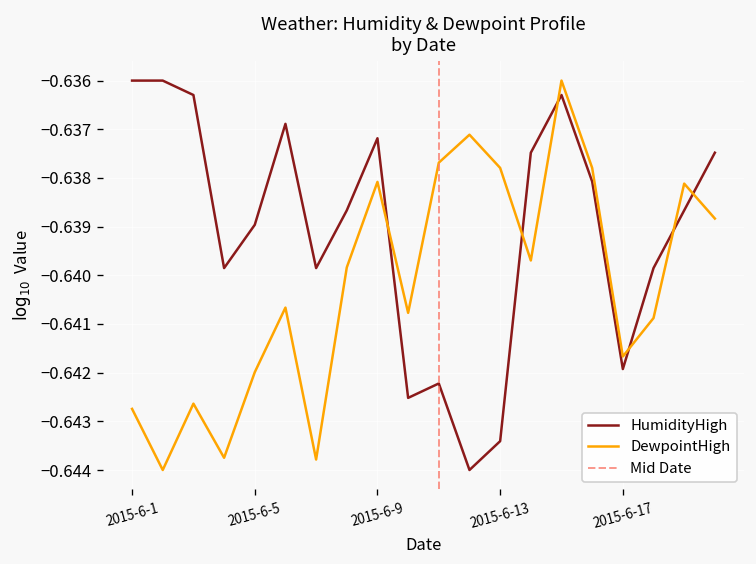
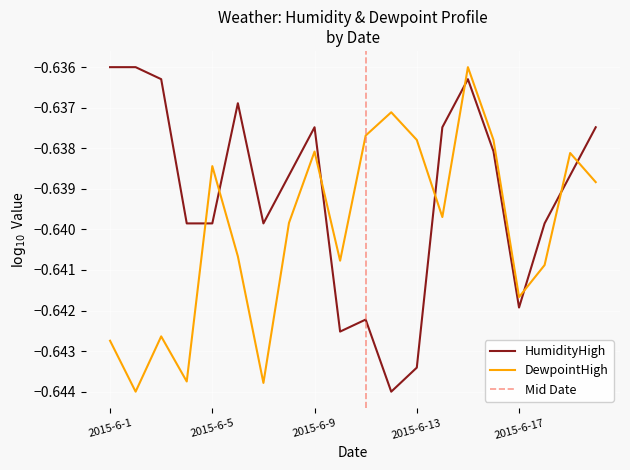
  {
    "HumidityHigh": {
      "2015-6-1": -0.6360,
-     "2015-6-5": -0.6390,
-     "2015-6-9": -0.6372,
+     "2015-6-5": -0.6399,
+     "2015-6-9": -0.6375,
      "2015-6-13": -0.6434,
      "2015-6-17": -0.6419
    },
    "DewpointHigh": {
      "2015-6-1": -0.6427,
-     "2015-6-5": -0.6420,
+     "2015-6-5": -0.6384,
      "2015-6-9": -0.6381,
      "2015-6-13": -0.6378,
      "2015-6-17": -0.6417
    }
  }
